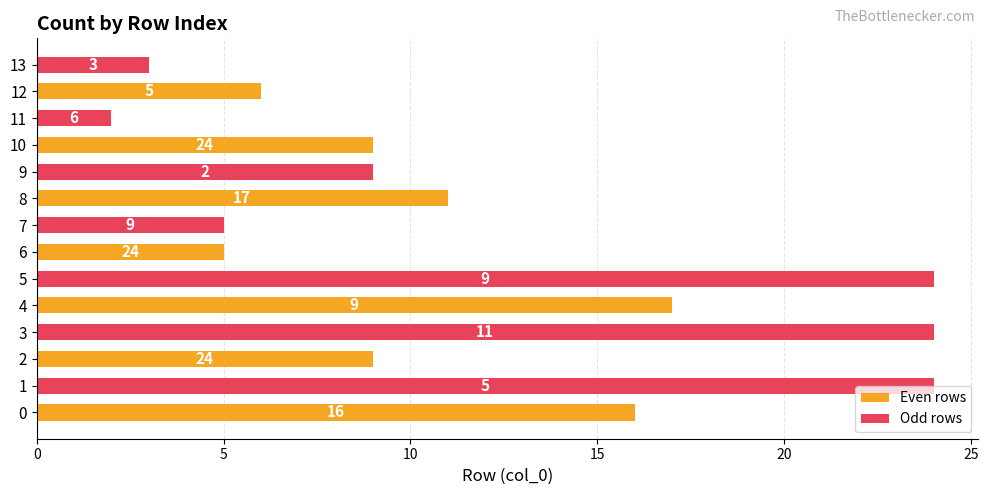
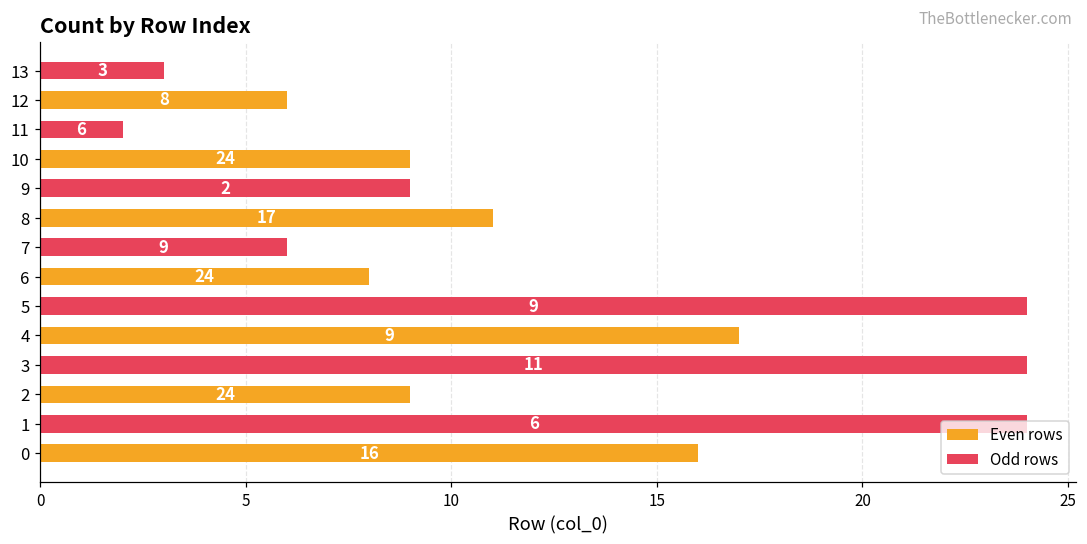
  {
    "Even rows": {
-     "6": 5,
+     "6": 8,
      "0": 16
    },
    "Odd rows": {
      "13": 3,
-     "7": 5
+     "7": 6
    }
  }
